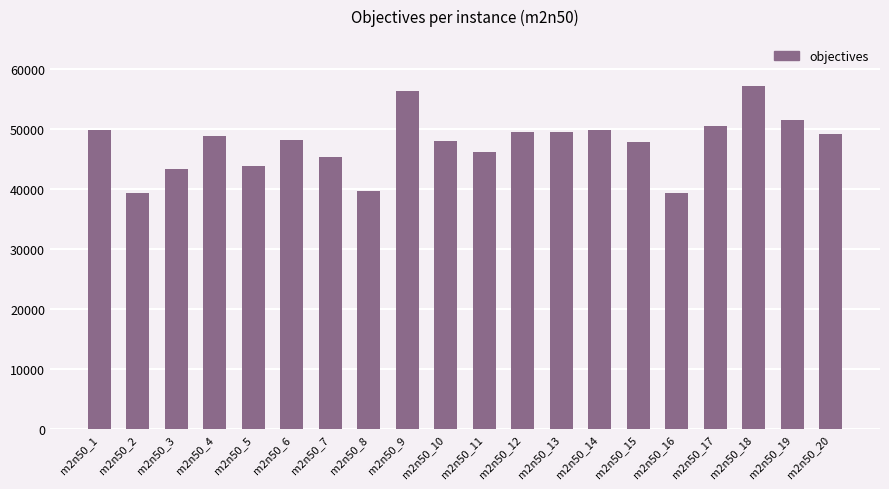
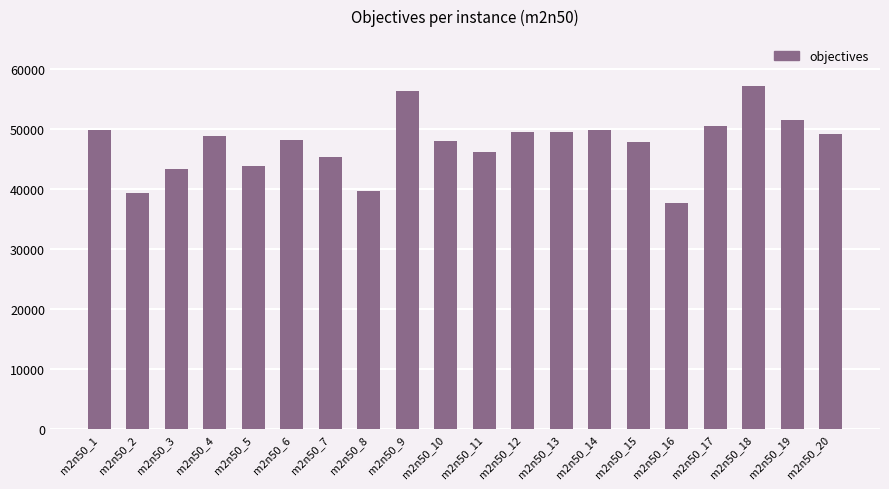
  {
    "m2n50_1": 50000,
    "m2n50_2": 39000,
    "m2n50_3": 43000,
    "m2n50_4": 49000,
    "m2n50_5": 44000,
    "m2n50_6": 48000,
    "m2n50_7": 45000,
    "m2n50_8": 40000,
    "m2n50_9": 56000,
    "m2n50_10": 48000,
    "m2n50_11": 46000,
    "m2n50_12": 50000,
    "m2n50_13": 49000,
    "m2n50_14": 50000,
    "m2n50_15": 48000,
-   "m2n50_16": 39000,
+   "m2n50_16": 38000,
    "m2n50_17": 50000,
    "m2n50_18": 57000,
    "m2n50_19": 51000,
    "m2n50_20": 49000
  }
